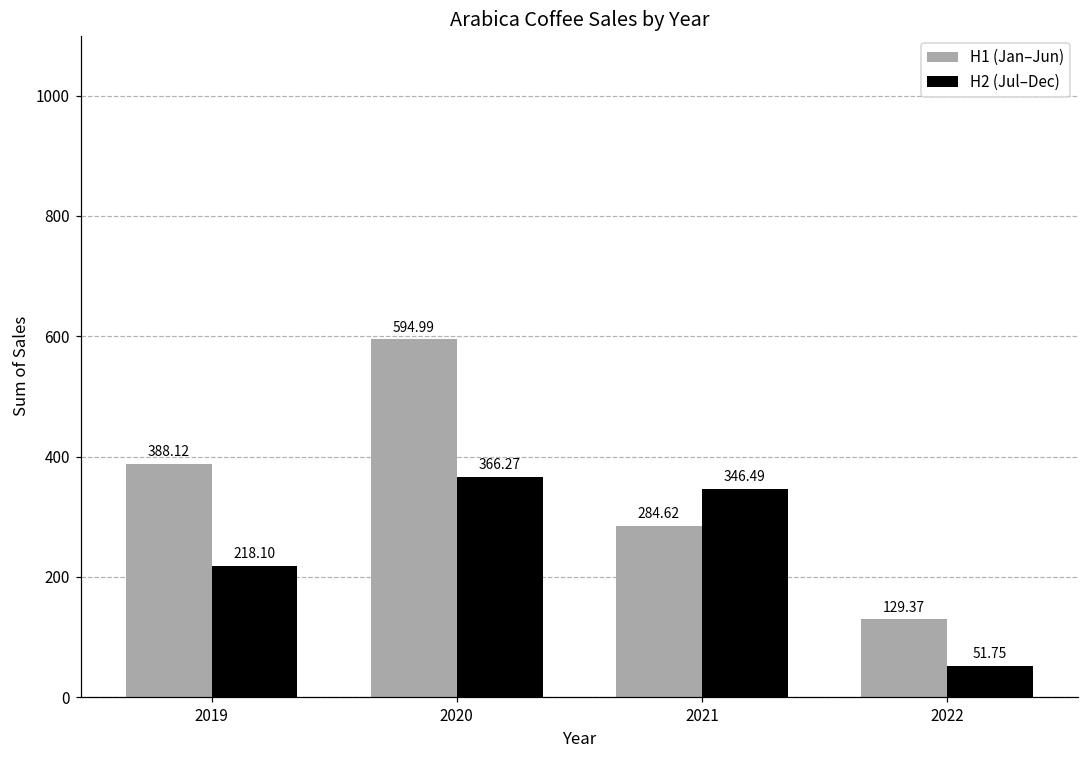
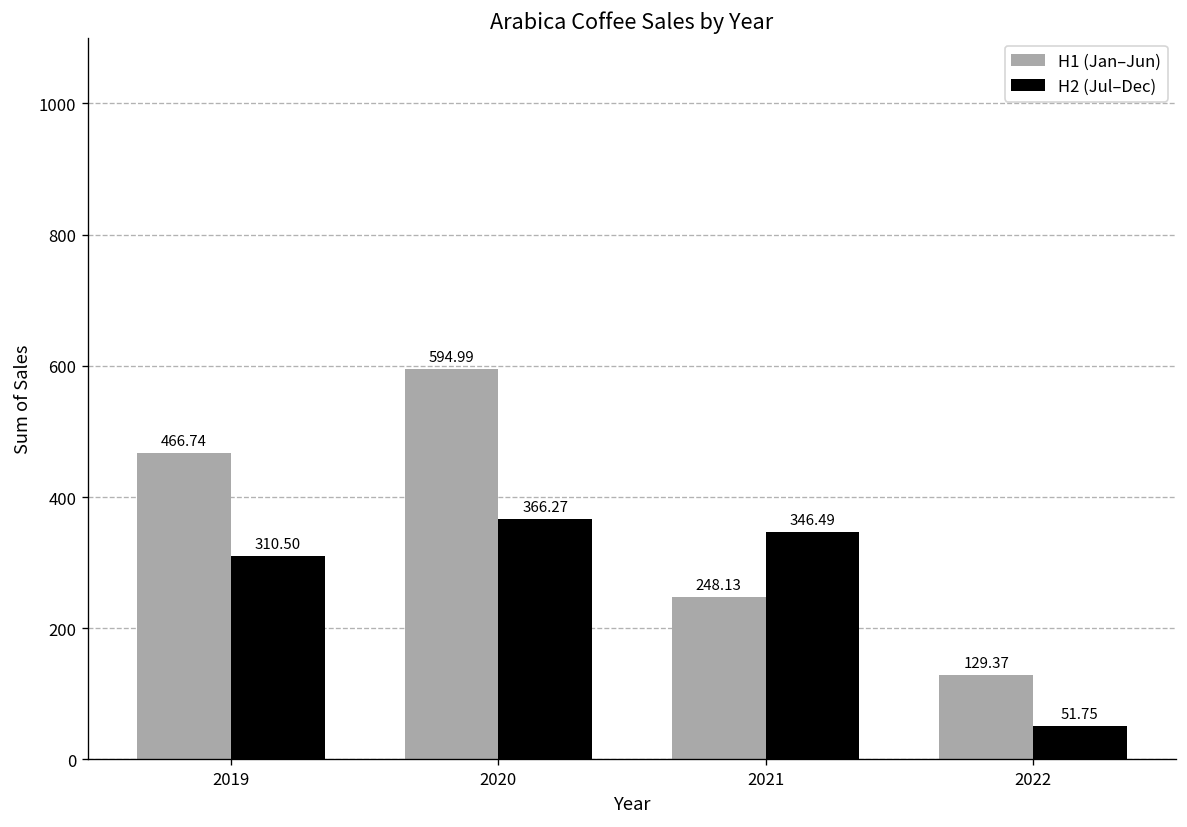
  {
    "H1 (Jan–Jun)": {
-     "2019": 388.12,
+     "2019": 466.74,
      "2020": 594.99,
-     "2021": 284.62,
+     "2021": 248.13,
      "2022": 129.37
    },
    "H2 (Jul–Dec)": {
-     "2019": 218.10,
+     "2019": 310.50,
      "2020": 366.27,
      "2021": 346.49,
      "2022": 51.75
    }
  }
